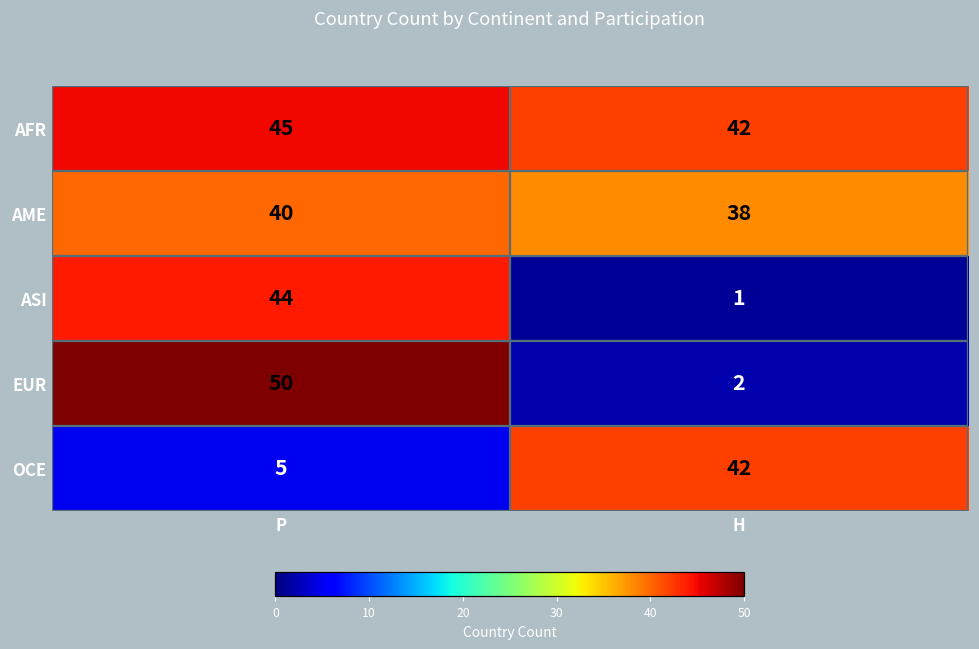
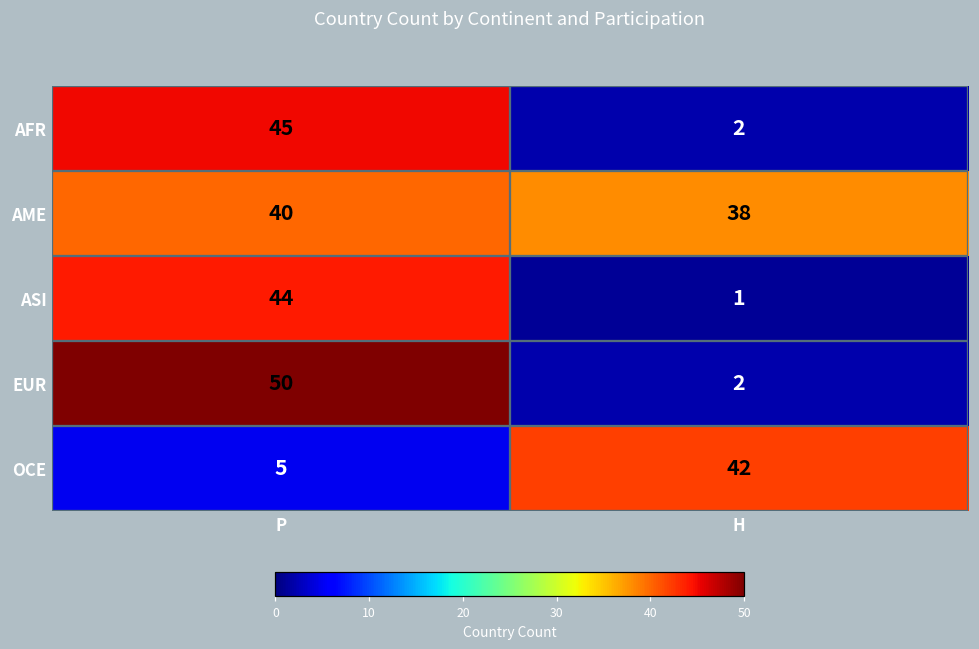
  {
    "AFR": {
      "P": 45,
-     "H": 42
+     "H": 2
    },
    "AME": {
      "P": 40,
      "H": 38
    },
    "ASI": {
      "P": 44,
      "H": 1
    },
    "EUR": {
      "P": 50,
      "H": 2
    },
    "OCE": {
      "P": 5,
      "H": 42
    }
  }
